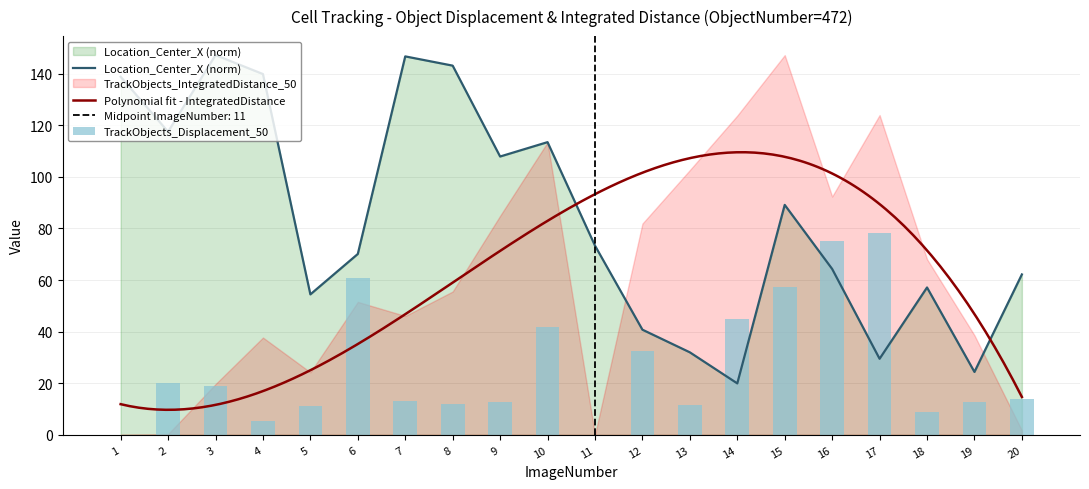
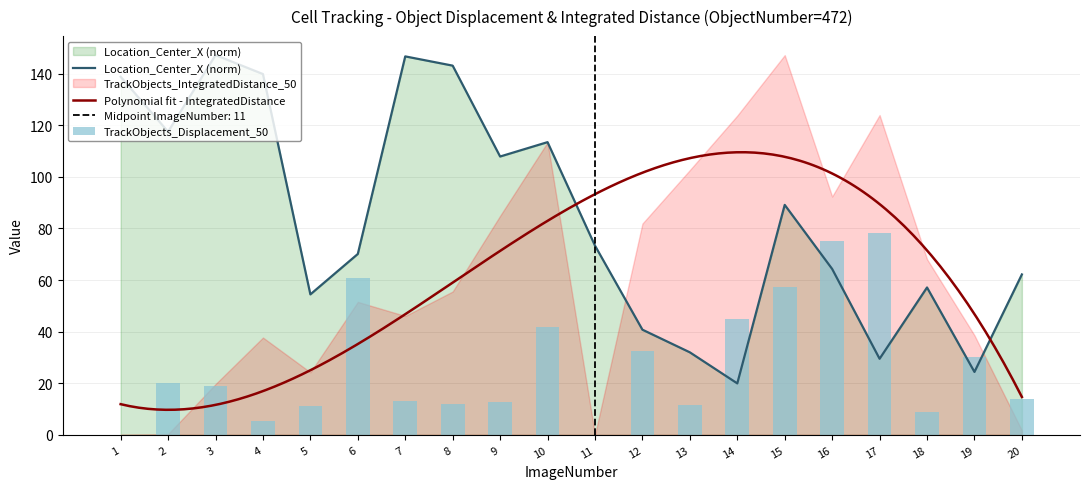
  {
    "TrackObjects_Displacement_50": {
      "1": 0,
      "2": 20,
      "3": 19,
      "4": 5,
      "5": 11,
      "6": 61,
      "7": 13,
      "8": 12,
      "9": 13,
      "10": 42,
      "11": 0,
      "12": 33,
      "13": 12,
      "14": 45,
      "15": 57,
      "16": 75,
      "17": 78,
      "18": 9,
-     "19": 13,
+     "19": 30,
      "20": 14
    },
    "Polynomial fit - IntegratedDistance": {
      "1": 12,
      "20": 15
    },
    "TrackObjects_IntegratedDistance_50": {
      "1": 0,
      "3": 20,
      "4": 38,
      "6": 52,
      "8": 56,
      "9": 85,
      "11": 0,
      "12": 82,
      "13": 103,
      "14": 124,
      "15": 147,
      "16": 92,
      "17": 124,
      "18": 68,
      "19": 39,
      "20": 2
    }
  }
